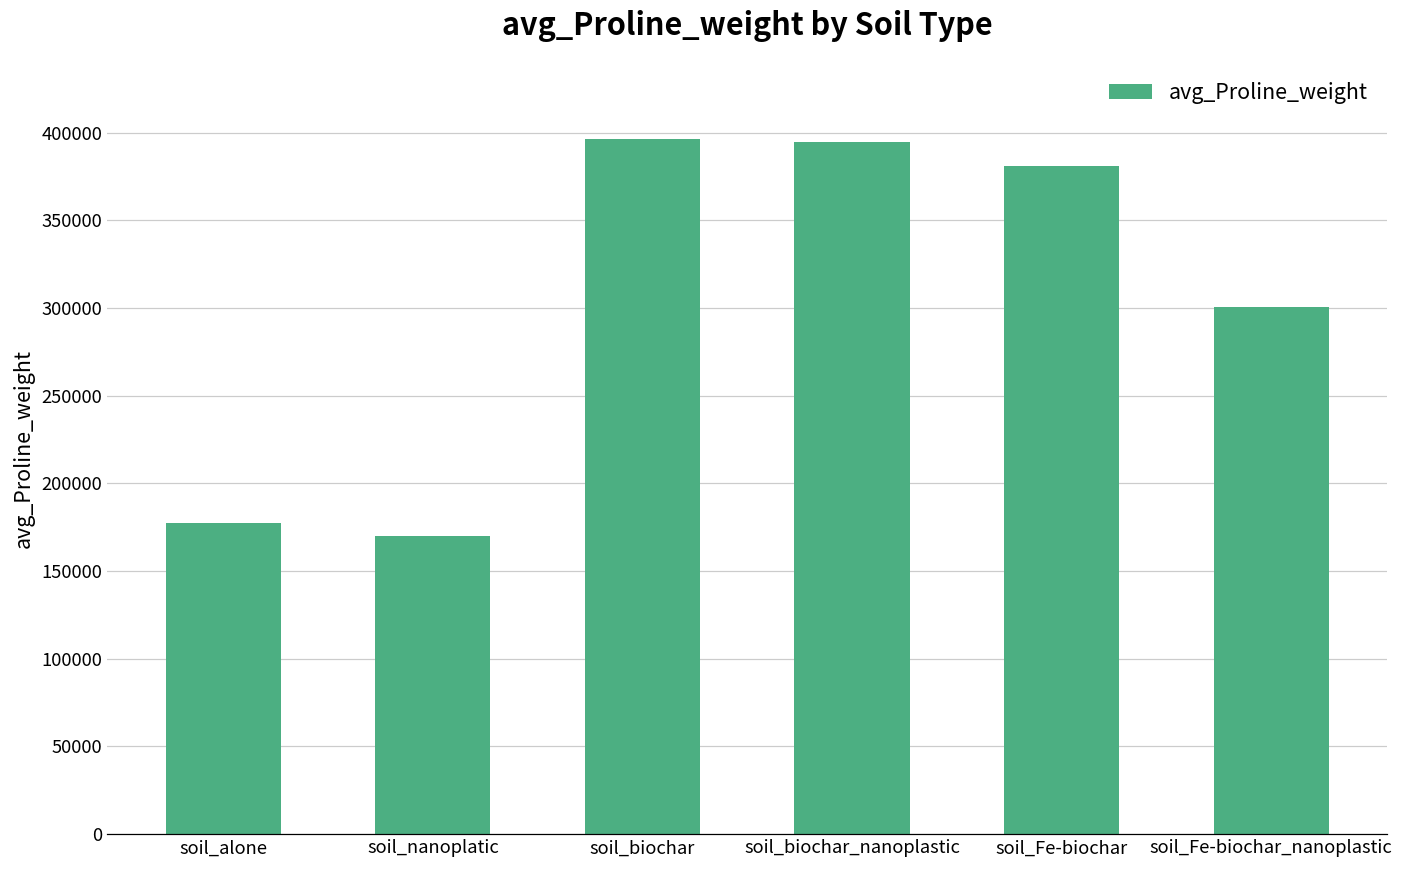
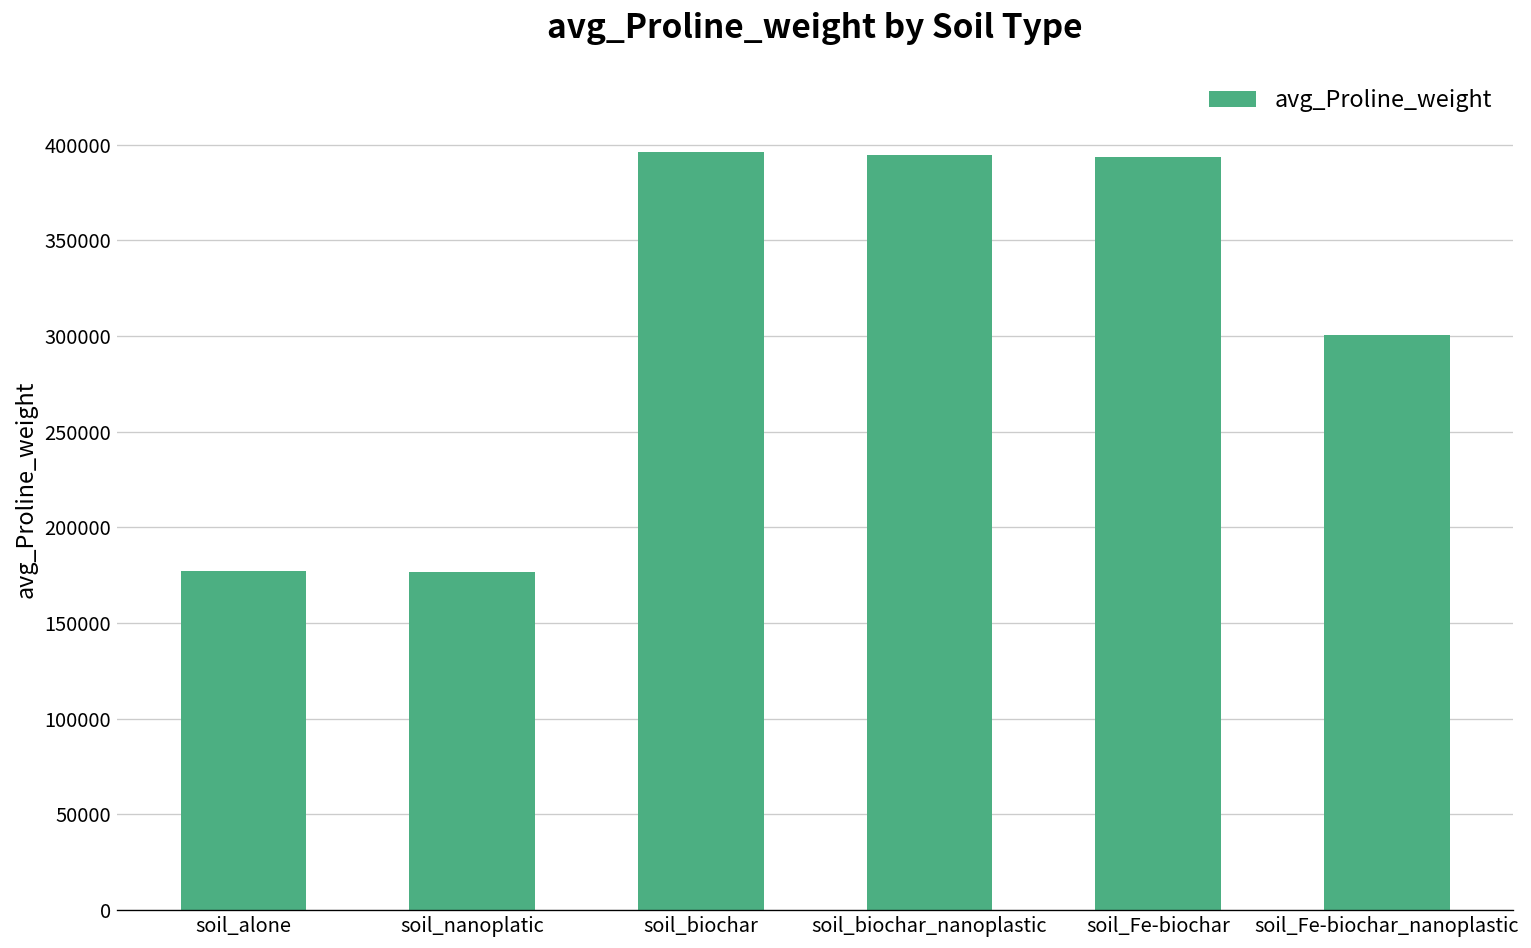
  {
    "soil_alone": 177000,
-   "soil_nanoplatic": 170000,
+   "soil_nanoplatic": 177000,
    "soil_biochar": 396000,
    "soil_biochar_nanoplastic": 395000,
-   "soil_Fe-biochar": 381000,
+   "soil_Fe-biochar": 393000,
    "soil_Fe-biochar_nanoplastic": 301000
  }
